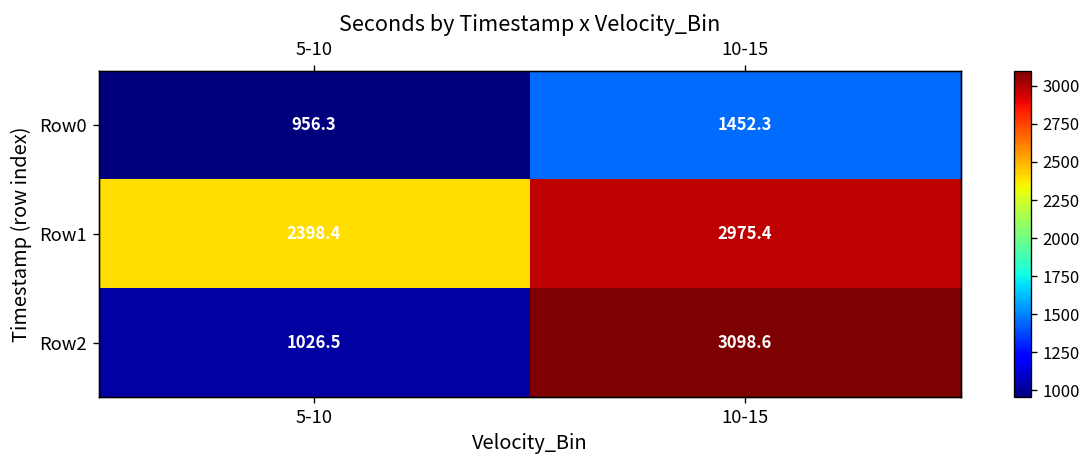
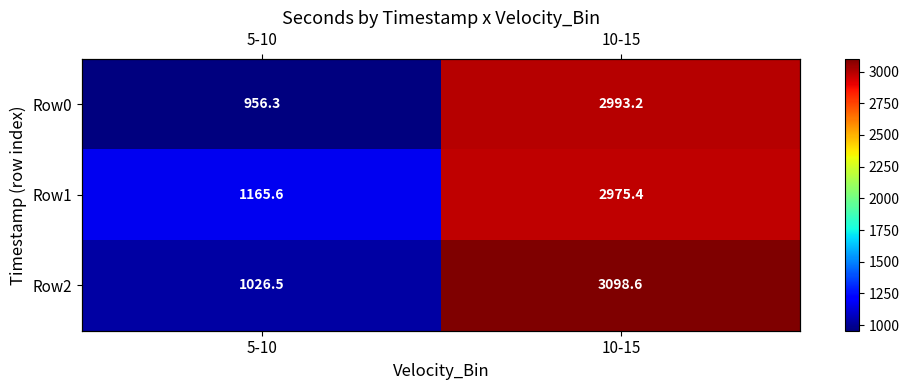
  {
    "Row0": {
      "5-10": 956.3,
-     "10-15": 1452.3
+     "10-15": 2993.2
    },
    "Row1": {
-     "5-10": 2398.4,
+     "5-10": 1165.6,
      "10-15": 2975.4
    },
    "Row2": {
      "5-10": 1026.5,
      "10-15": 3098.6
    }
  }
